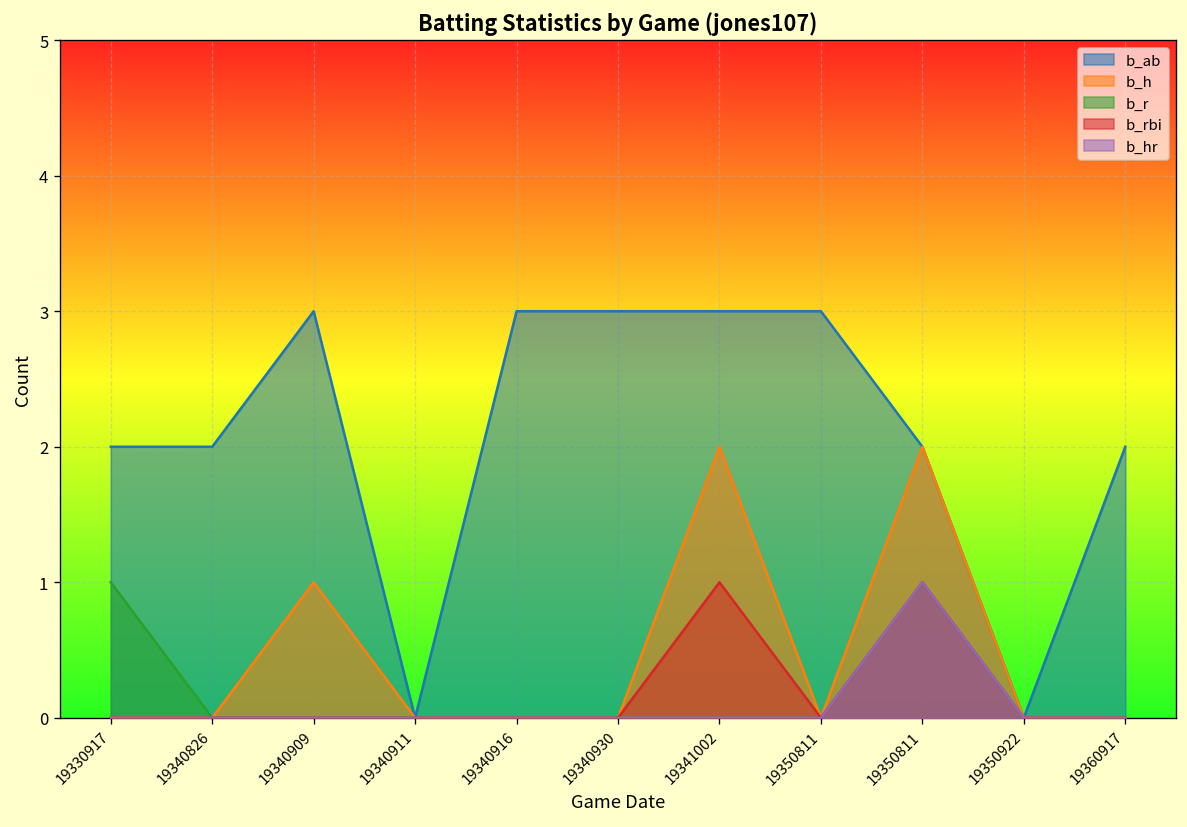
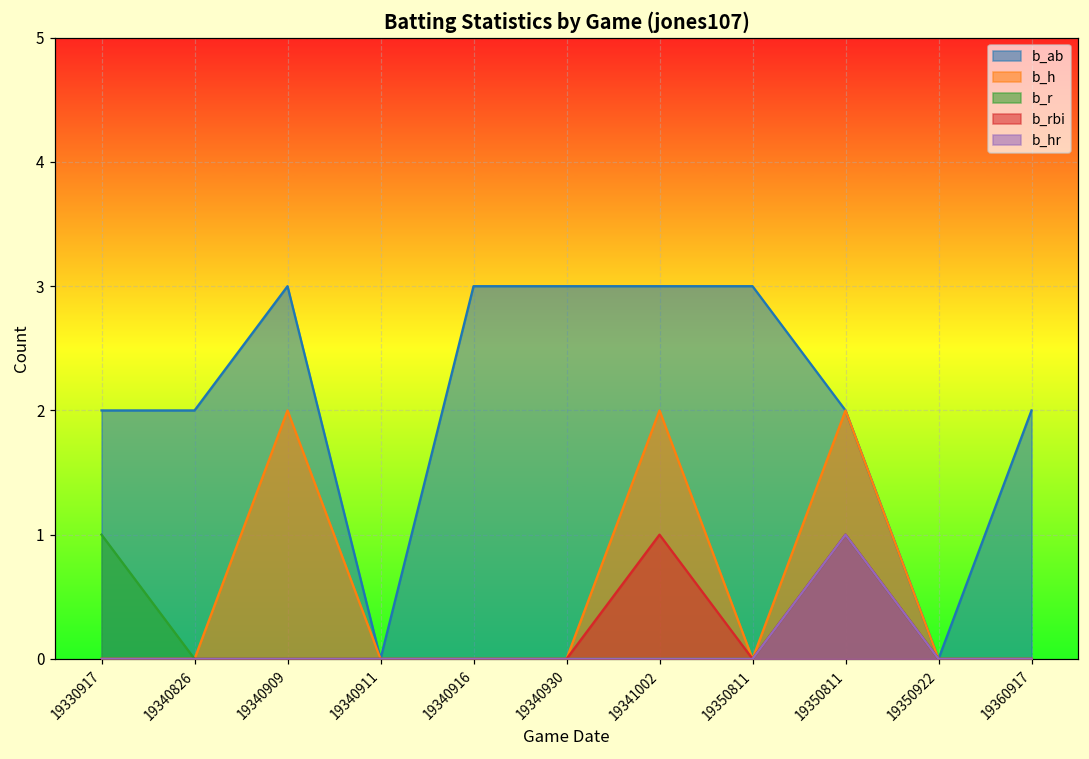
  {
    "b_ab": {
      "19330917": 2,
      "19340826": 2,
      "19340909": 3,
      "19340916": 3,
      "19340930": 3,
      "19341002": 3,
      "19360917": 2
    },
    "b_h": {
-     "19340909": 1,
+     "19340909": 2,
      "19341002": 2
    },
    "b_r": {
      "19330917": 1
    },
    "b_rbi": {
      "19341002": 1
    }
  }
